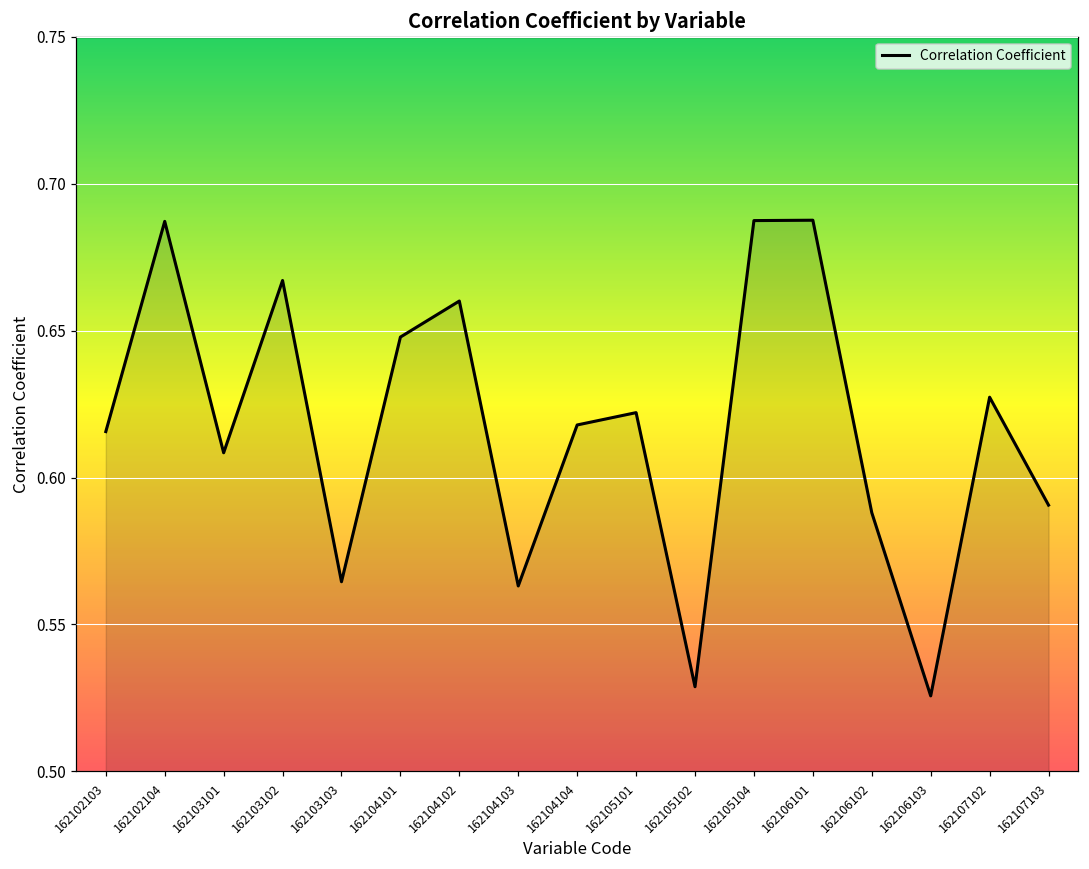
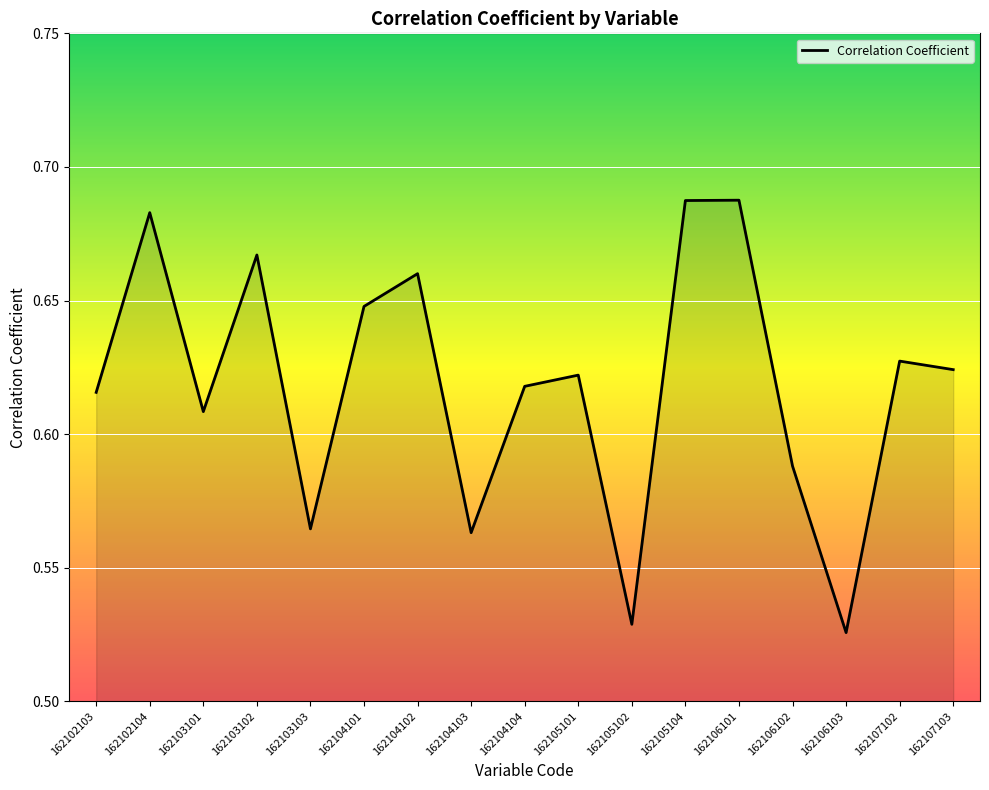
  {
    "162102103": 0.616,
-   "162102104": 0.687,
+   "162102104": 0.683,
    "162103101": 0.608,
    "162103102": 0.667,
    "162103103": 0.565,
    "162104101": 0.648,
    "162104102": 0.660,
    "162104103": 0.563,
    "162104104": 0.618,
    "162105101": 0.622,
    "162105102": 0.529,
    "162105104": 0.687,
    "162106101": 0.688,
    "162106102": 0.588,
    "162106103": 0.526,
    "162107102": 0.627,
-   "162107103": 0.591
+   "162107103": 0.624
  }
